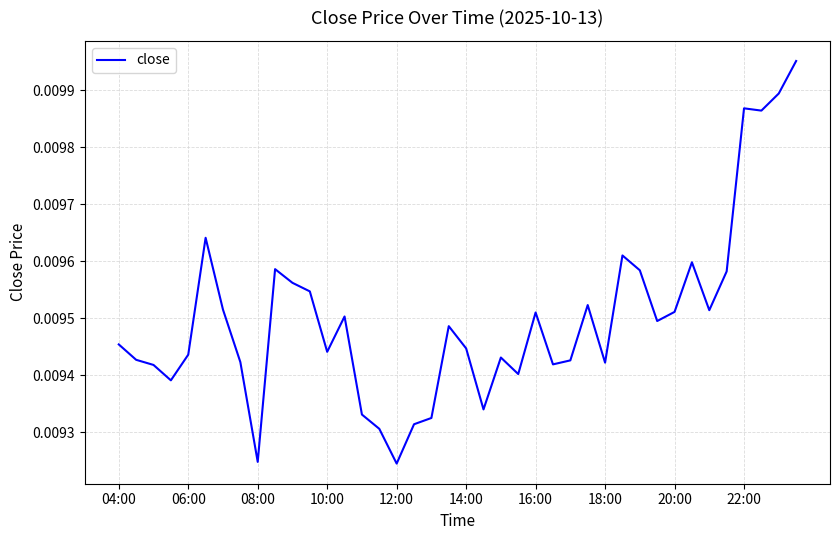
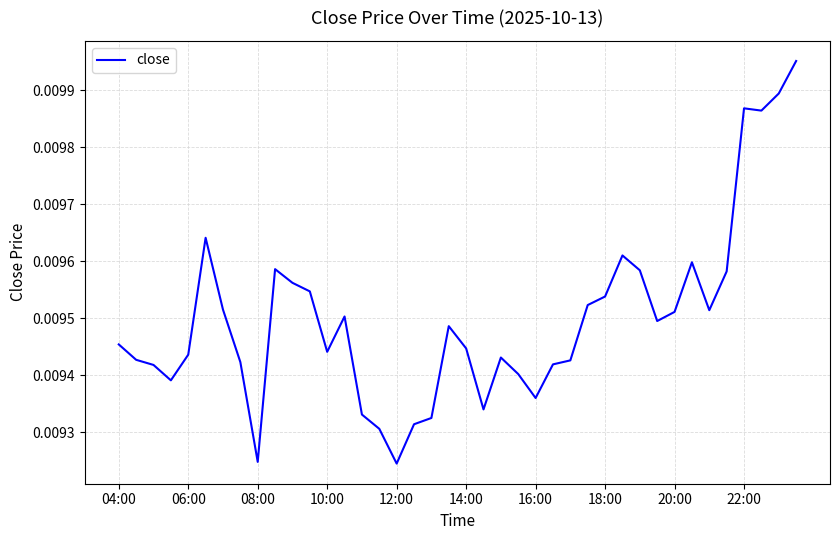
  {
    "04:00": 0.00945,
    "06:00": 0.00944,
    "08:00": 0.00925,
    "10:00": 0.00944,
    "12:00": 0.00925,
    "14:00": 0.00945,
-   "16:00": 0.00951,
-   "18:00": 0.00942,
+   "16:00": 0.00936,
+   "18:00": 0.00954,
    "20:00": 0.00951,
    "22:00": 0.00987
  }
